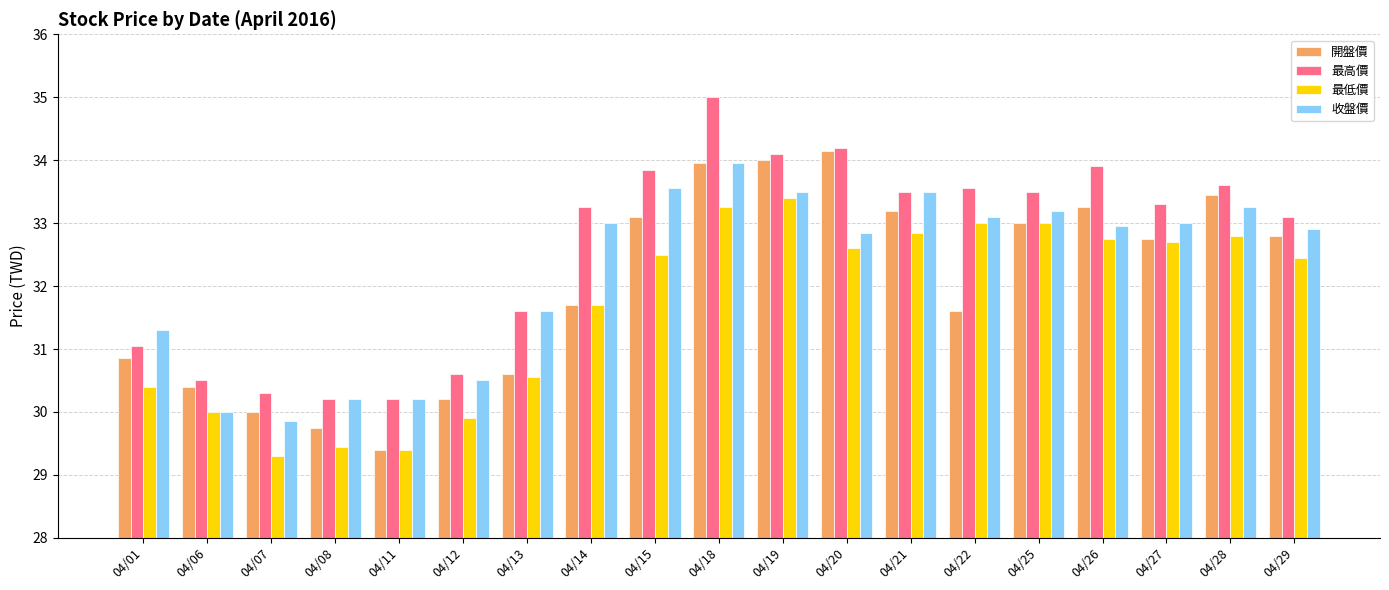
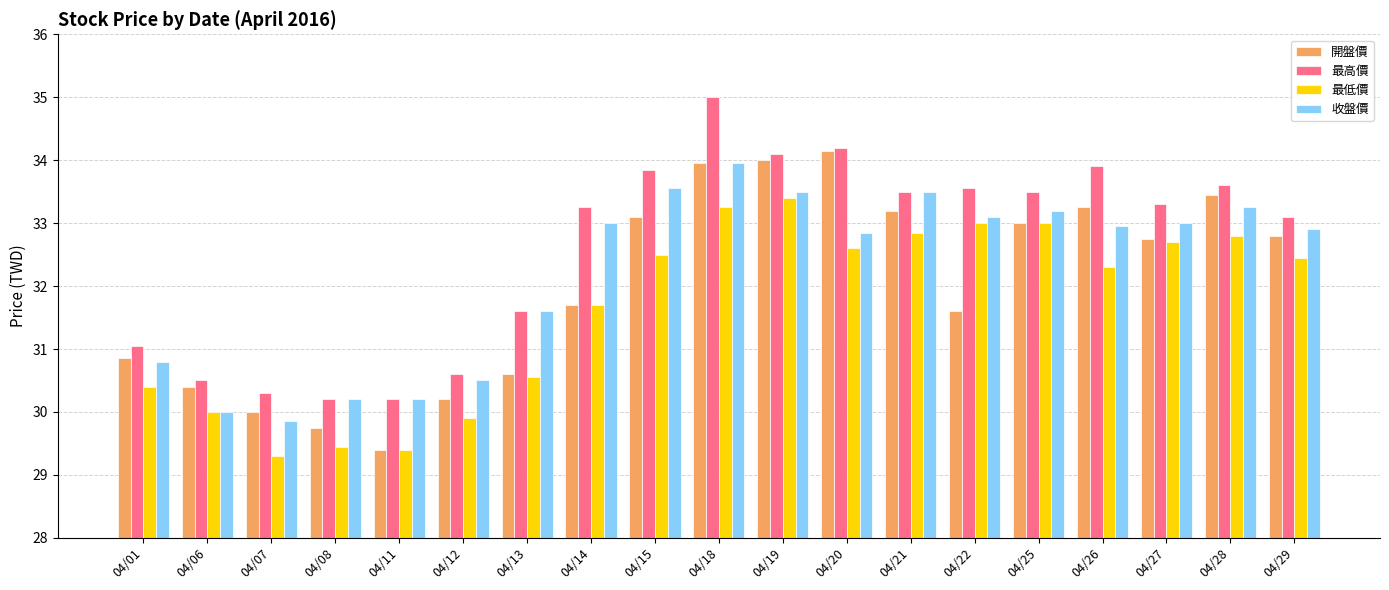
  {
    "開盤價": {
      "04/01": 30.9,
      "04/06": 30.4,
      "04/07": 30.0,
      "04/08": 29.8,
      "04/11": 29.4,
      "04/12": 30.2,
      "04/13": 30.6,
      "04/14": 31.7,
      "04/15": 33.1,
      "04/18": 34.0,
      "04/19": 34.0,
      "04/20": 34.2,
      "04/21": 33.2,
      "04/22": 31.6,
      "04/25": 33.0,
      "04/26": 33.3,
      "04/27": 32.8,
      "04/28": 33.5,
      "04/29": 32.8
    },
    "最高價": {
      "04/01": 31.1,
      "04/06": 30.5,
      "04/07": 30.3,
      "04/08": 30.2,
      "04/11": 30.2,
      "04/12": 30.6,
      "04/13": 31.6,
      "04/14": 33.3,
      "04/15": 33.9,
      "04/18": 35.0,
      "04/19": 34.1,
      "04/20": 34.2,
      "04/21": 33.5,
      "04/22": 33.6,
      "04/25": 33.5,
      "04/26": 33.9,
      "04/27": 33.3,
      "04/28": 33.6,
      "04/29": 33.1
    },
    "最低價": {
      "04/01": 30.4,
      "04/06": 30.0,
      "04/07": 29.3,
      "04/08": 29.5,
      "04/11": 29.4,
      "04/12": 29.9,
      "04/13": 30.6,
      "04/14": 31.7,
      "04/15": 32.5,
      "04/18": 33.3,
      "04/19": 33.4,
      "04/20": 32.6,
      "04/21": 32.9,
      "04/22": 33.0,
      "04/25": 33.0,
-     "04/26": 32.8,
+     "04/26": 32.3,
      "04/27": 32.7,
      "04/28": 32.8,
      "04/29": 32.5
    },
    "收盤價": {
-     "04/01": 31.3,
+     "04/01": 30.8,
      "04/06": 30.0,
      "04/07": 29.9,
      "04/08": 30.2,
      "04/11": 30.2,
      "04/12": 30.5,
      "04/13": 31.6,
      "04/14": 33.0,
      "04/15": 33.6,
      "04/18": 34.0,
      "04/19": 33.5,
      "04/20": 32.9,
      "04/21": 33.5,
      "04/22": 33.1,
      "04/25": 33.2,
      "04/26": 33.0,
      "04/27": 33.0,
      "04/28": 33.3,
      "04/29": 32.9
    }
  }
